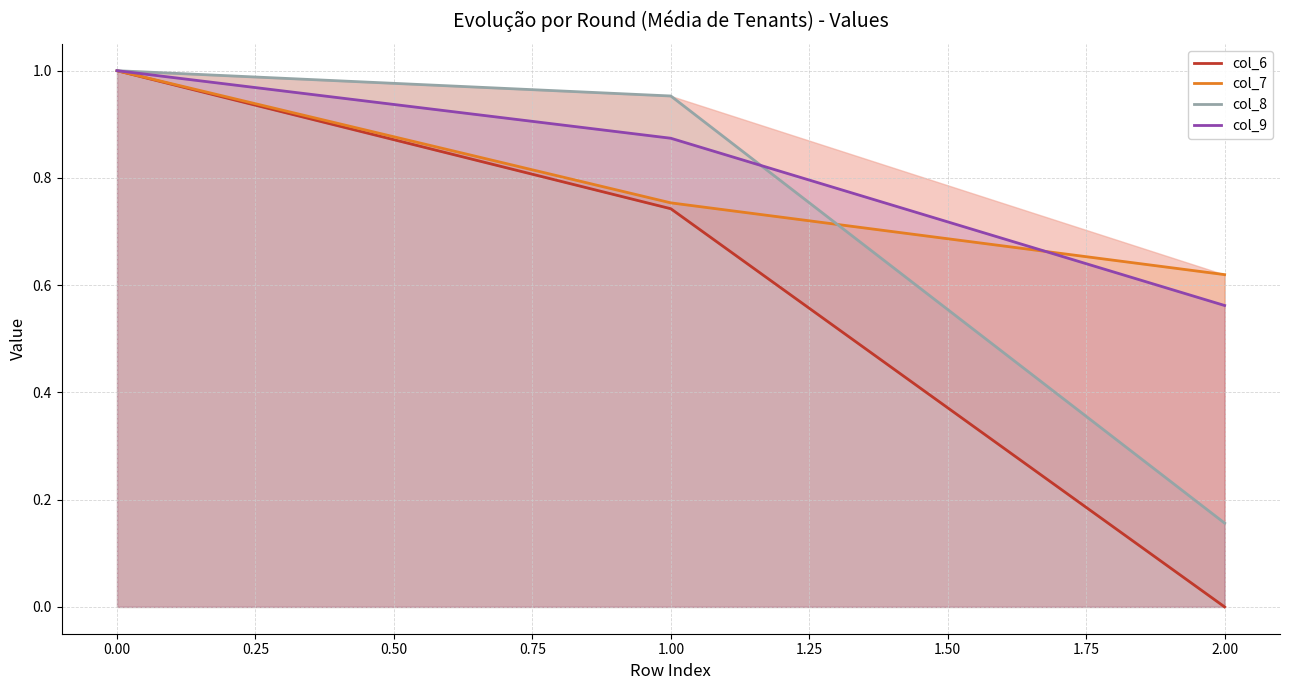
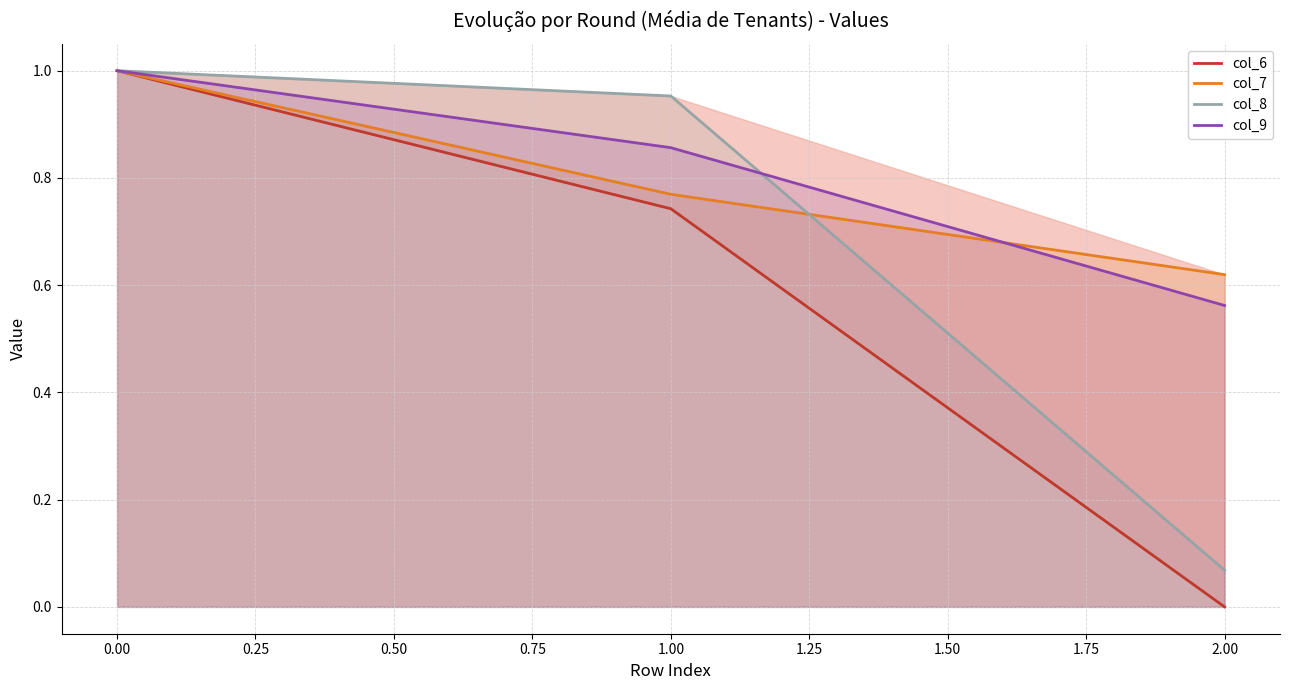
  {
    "col_6": {
      "1.00": 0.74,
      "2.00": 0.00
    },
    "col_7": {
-     "1.00": 0.75
+     "1.00": 0.77
    },
    "col_8": {
-     "2.00": 0.16
+     "2.00": 0.07
    },
    "col_9": {
-     "1.00": 0.87,
+     "1.00": 0.86,
      "2.00": 0.56
    }
  }
